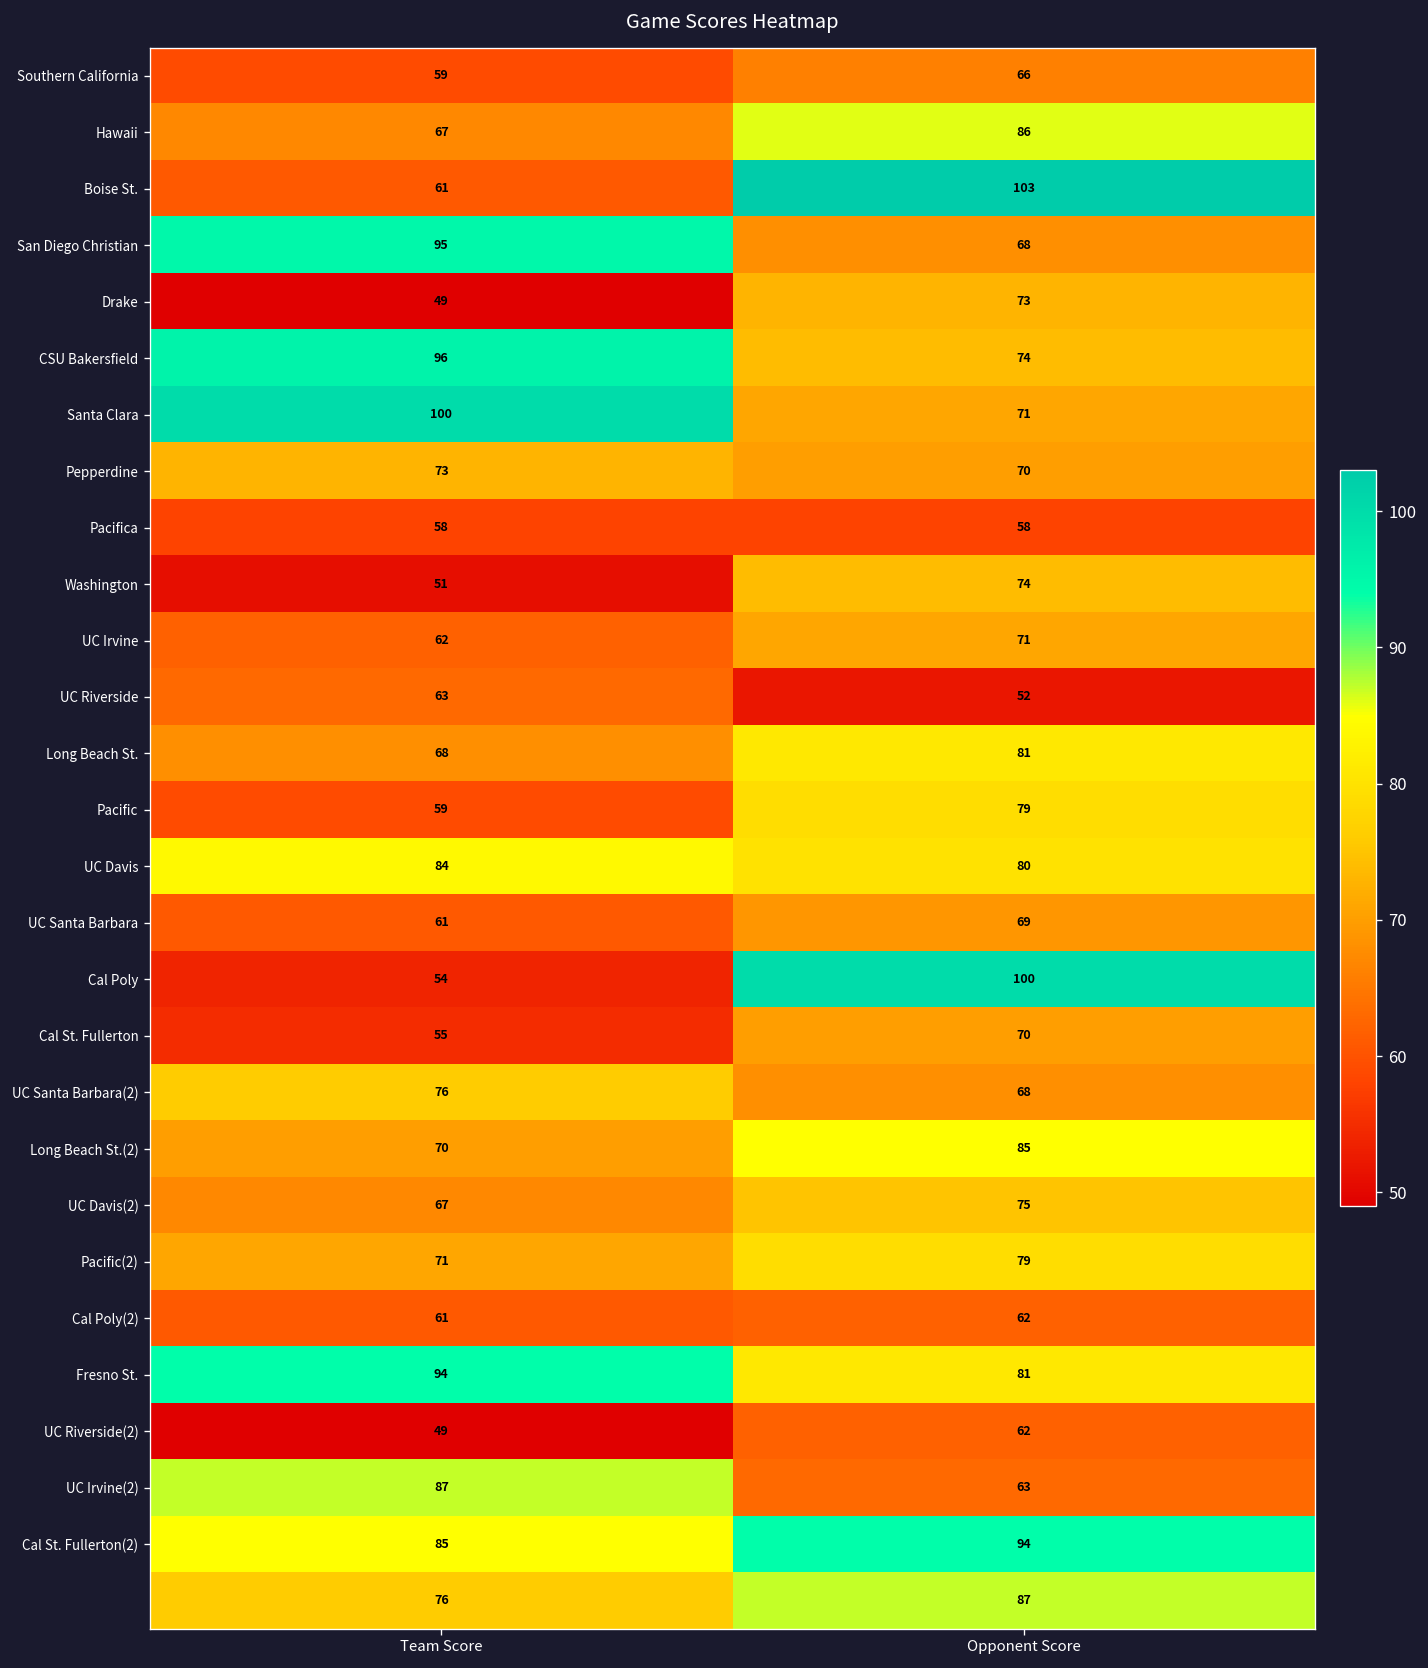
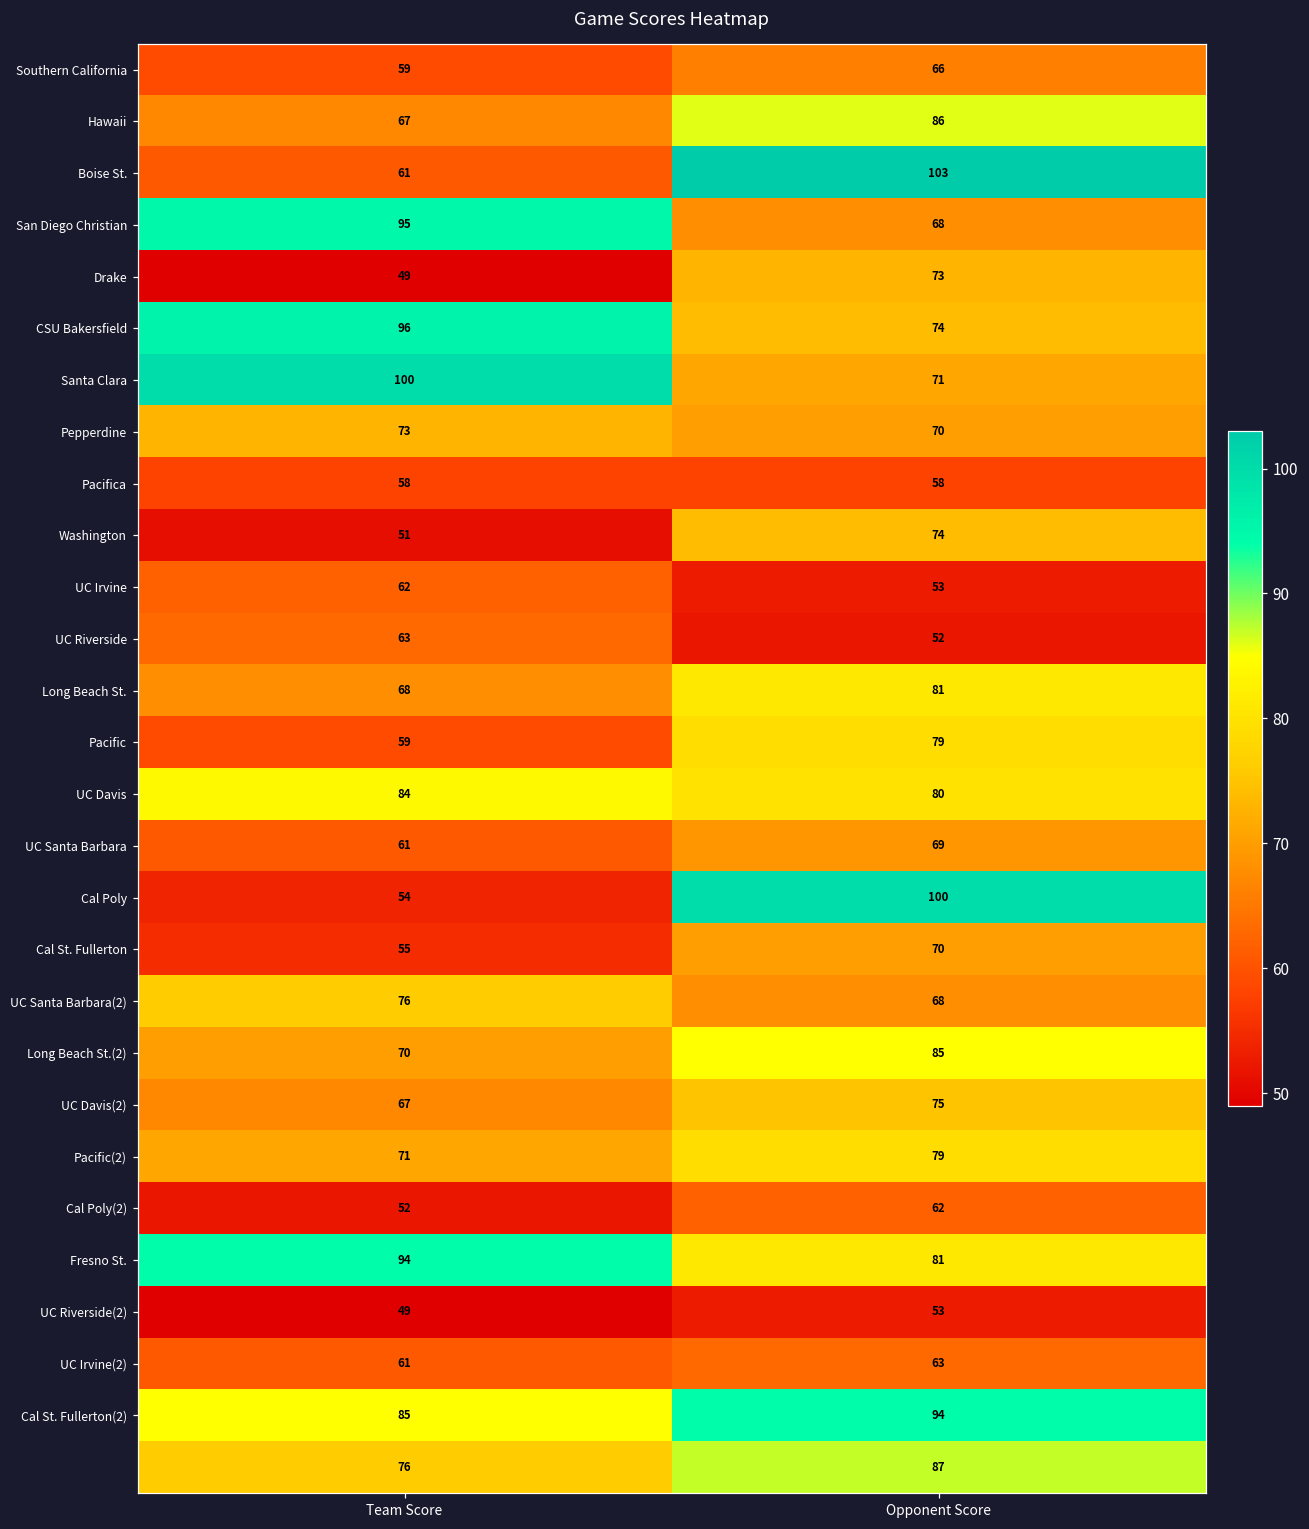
  {
    "Southern California": {
      "Team Score": 59,
      "Opponent Score": 66
    },
    "Hawaii": {
      "Team Score": 67,
      "Opponent Score": 86
    },
    "Boise St.": {
      "Team Score": 61,
      "Opponent Score": 103
    },
    "San Diego Christian": {
      "Team Score": 95,
      "Opponent Score": 68
    },
    "Drake": {
      "Team Score": 49,
      "Opponent Score": 73
    },
    "CSU Bakersfield": {
      "Team Score": 96,
      "Opponent Score": 74
    },
    "Santa Clara": {
      "Team Score": 100,
      "Opponent Score": 71
    },
    "Pepperdine": {
      "Team Score": 73,
      "Opponent Score": 70
    },
    "Pacifica": {
      "Team Score": 58,
      "Opponent Score": 58
    },
    "Washington": {
      "Team Score": 51,
      "Opponent Score": 74
    },
    "UC Irvine": {
      "Team Score": 62,
-     "Opponent Score": 71
+     "Opponent Score": 53
    },
    "UC Riverside": {
      "Team Score": 63,
      "Opponent Score": 52
    },
    "Long Beach St.": {
      "Team Score": 68,
      "Opponent Score": 81
    },
    "Pacific": {
      "Team Score": 59,
      "Opponent Score": 79
    },
    "UC Davis": {
      "Team Score": 84,
      "Opponent Score": 80
    },
    "UC Santa Barbara": {
      "Team Score": 61,
      "Opponent Score": 69
    },
    "Cal Poly": {
      "Team Score": 54,
      "Opponent Score": 100
    },
    "Cal St. Fullerton": {
      "Team Score": 55,
      "Opponent Score": 70
    },
    "UC Santa Barbara(2)": {
      "Team Score": 76,
      "Opponent Score": 68
    },
    "Long Beach St.(2)": {
      "Team Score": 70,
      "Opponent Score": 85
    },
    "UC Davis(2)": {
      "Team Score": 67,
      "Opponent Score": 75
    },
    "Pacific(2)": {
      "Team Score": 71,
      "Opponent Score": 79
    },
    "Cal Poly(2)": {
-     "Team Score": 61,
+     "Team Score": 52,
      "Opponent Score": 62
    },
    "Fresno St.": {
      "Team Score": 94,
      "Opponent Score": 81
    },
    "UC Riverside(2)": {
      "Team Score": 49,
-     "Opponent Score": 62
+     "Opponent Score": 53
    },
    "UC Irvine(2)": {
-     "Team Score": 87,
+     "Team Score": 61,
      "Opponent Score": 63
    },
    "Cal St. Fullerton(2)": {
      "Team Score": 85,
      "Opponent Score": 94
    }
  }
